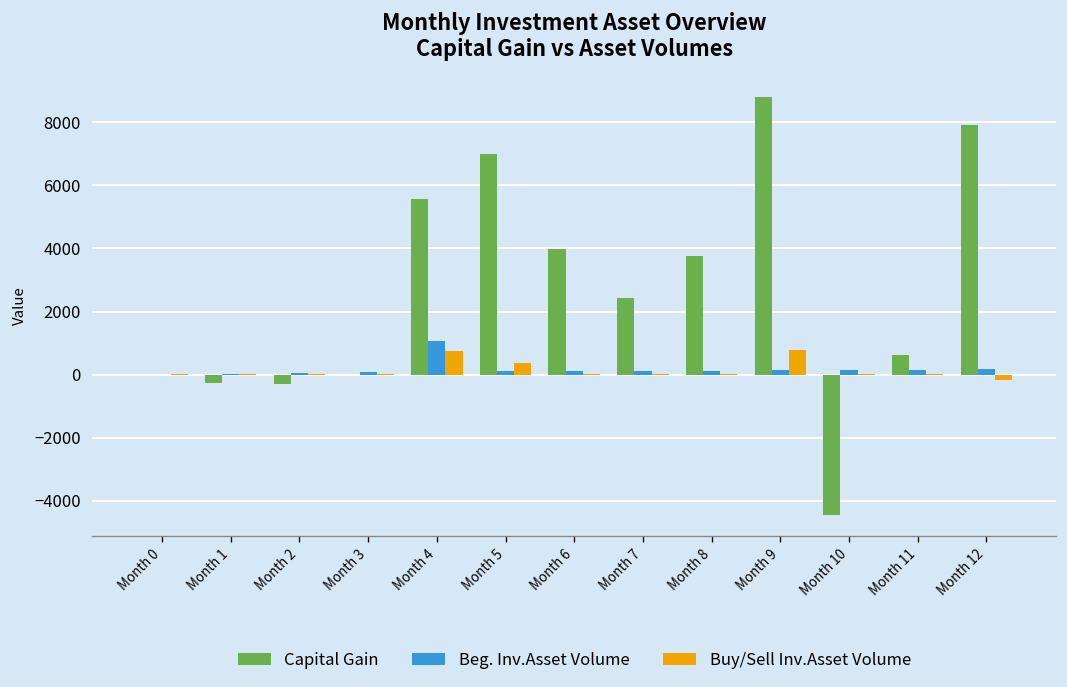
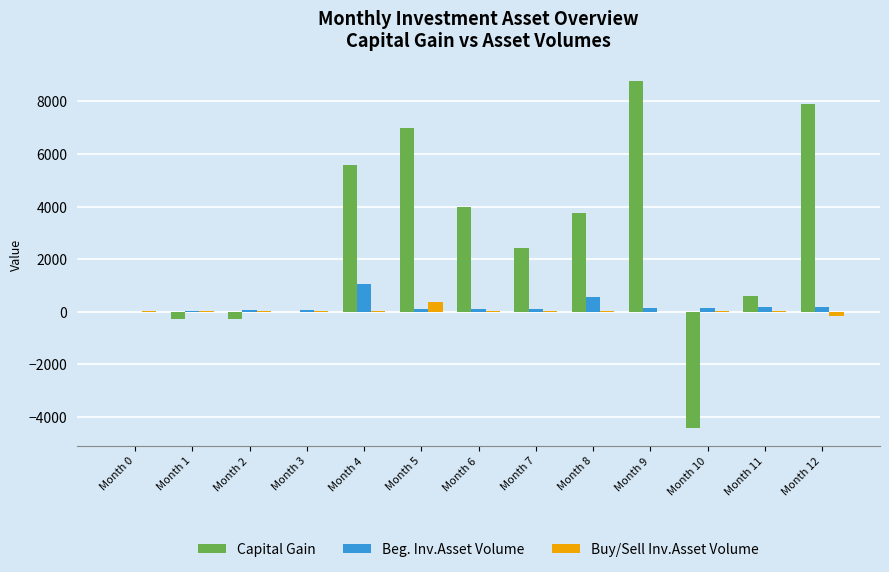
  {
    "Capital Gain": {
      "Month 0": 0,
      "Month 1": -300,
      "Month 2": -300,
      "Month 4": 5600,
      "Month 5": 7000,
      "Month 6": 4000,
      "Month 7": 2400,
      "Month 8": 3800,
      "Month 9": 8800,
      "Month 10": -4400,
      "Month 11": 600,
      "Month 12": 7900
    },
    "Beg. Inv.Asset Volume": {
      "Month 0": 0,
      "Month 4": 1100,
      "Month 5": 100,
      "Month 6": 100,
      "Month 7": 100,
-     "Month 8": 100,
+     "Month 8": 500,
      "Month 9": 100,
      "Month 10": 100,
      "Month 11": 200,
      "Month 12": 200
    },
    "Buy/Sell Inv.Asset Volume": {
-     "Month 4": 700,
+     "Month 4": 0,
      "Month 5": 400,
-     "Month 9": 800,
+     "Month 9": 0,
      "Month 12": -200
    }
  }
